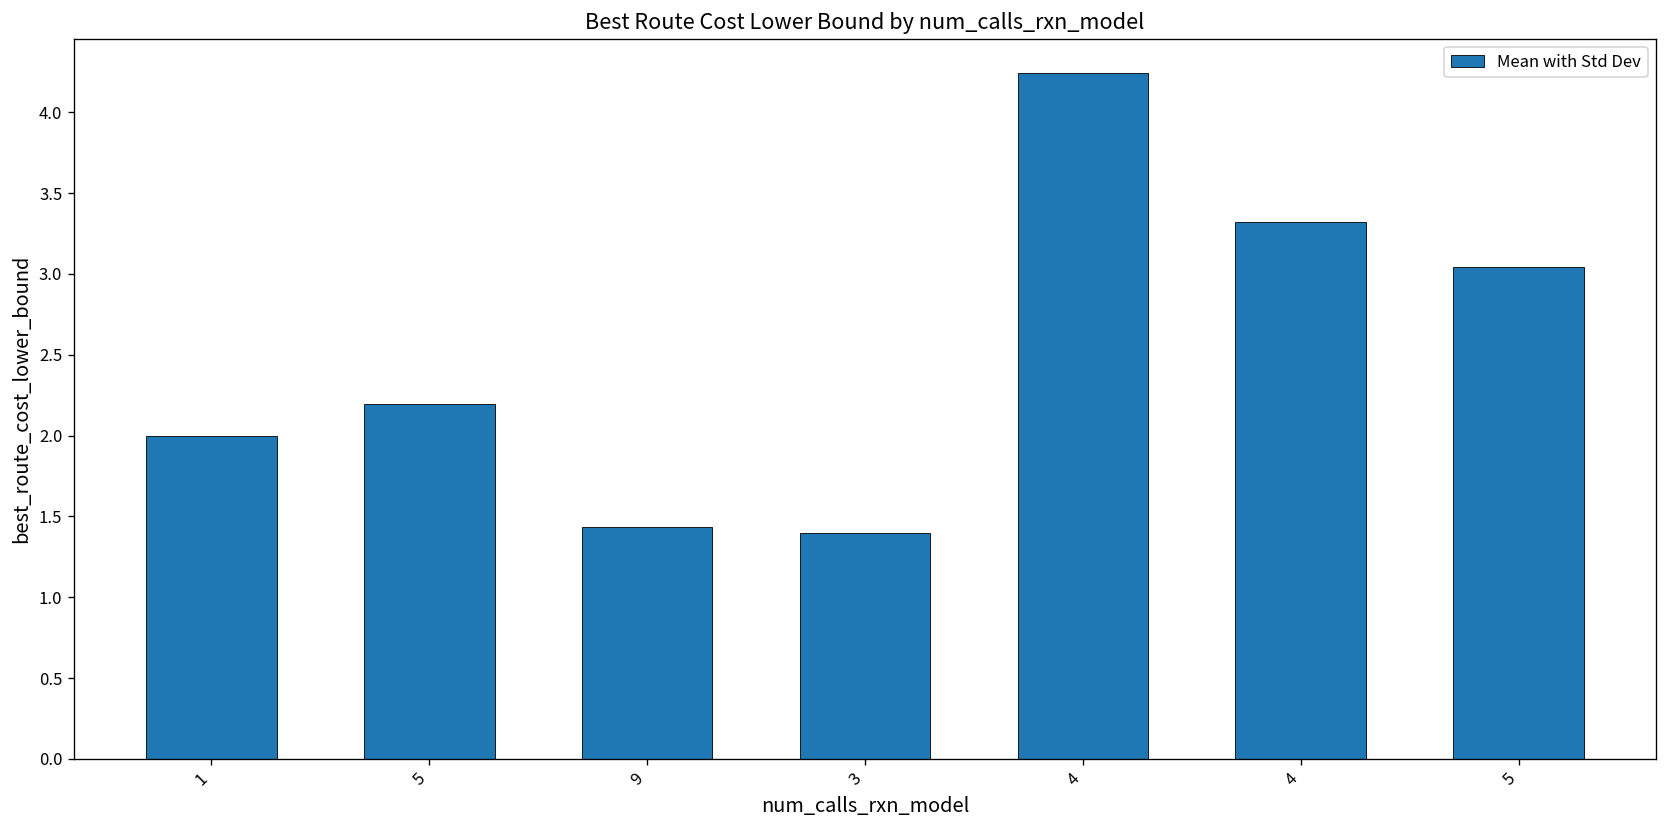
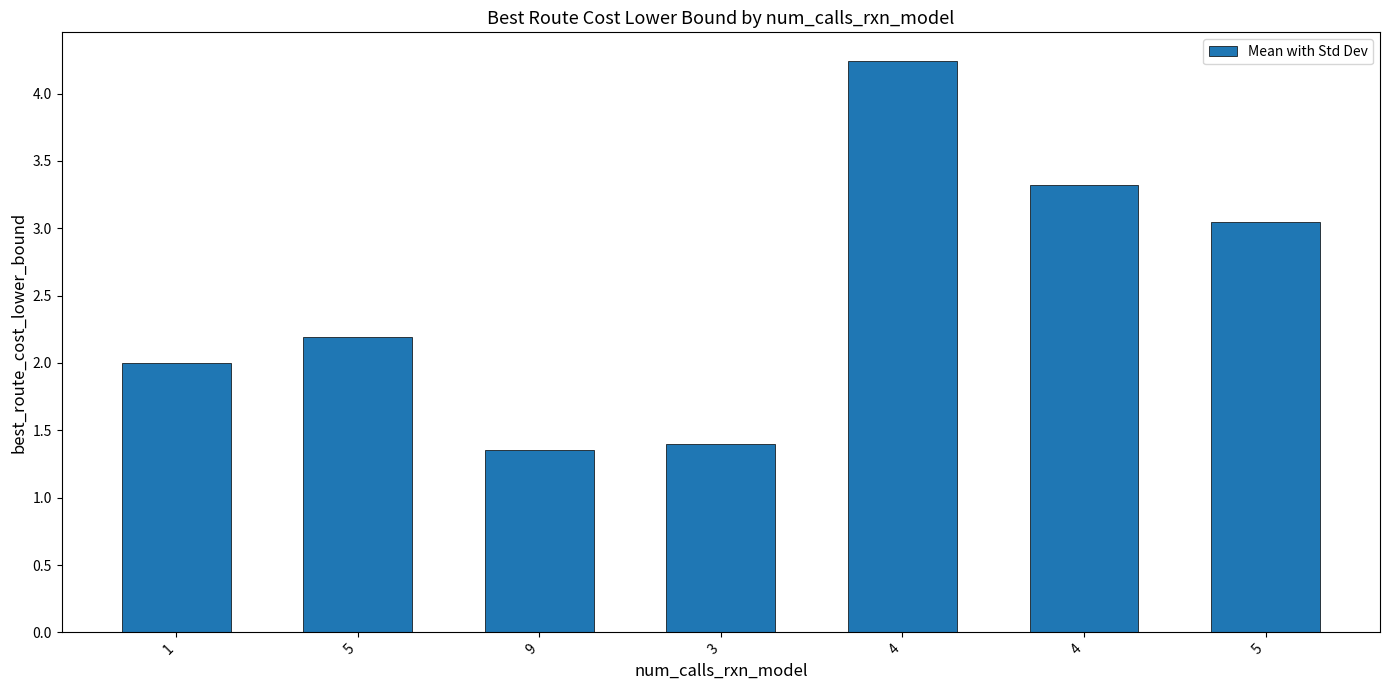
  {
    "1": 2.00,
-   "9": 1.43,
+   "9": 1.35,
    "3": 1.39
  }
